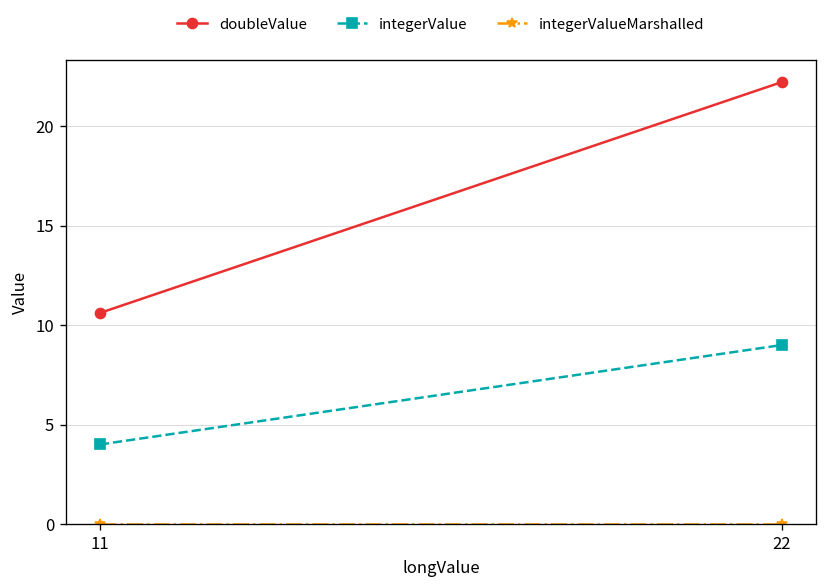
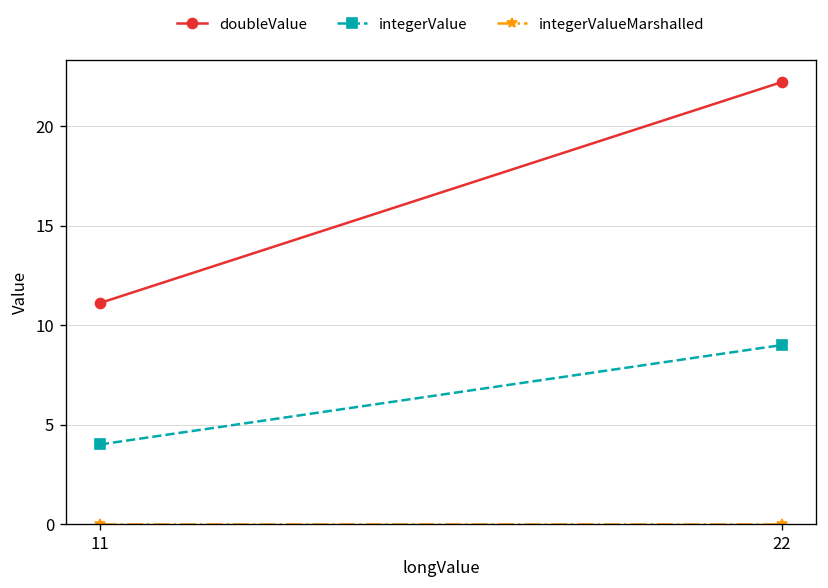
  {
    "doubleValue": {
-     "11": 10.6,
+     "11": 11.1,
      "22": 22.2
    },
    "integerValue": {
      "11": 4.0,
      "22": 9.0
    },
    "integerValueMarshalled": {
      "11": 0.0,
      "22": 0.0
    }
  }
